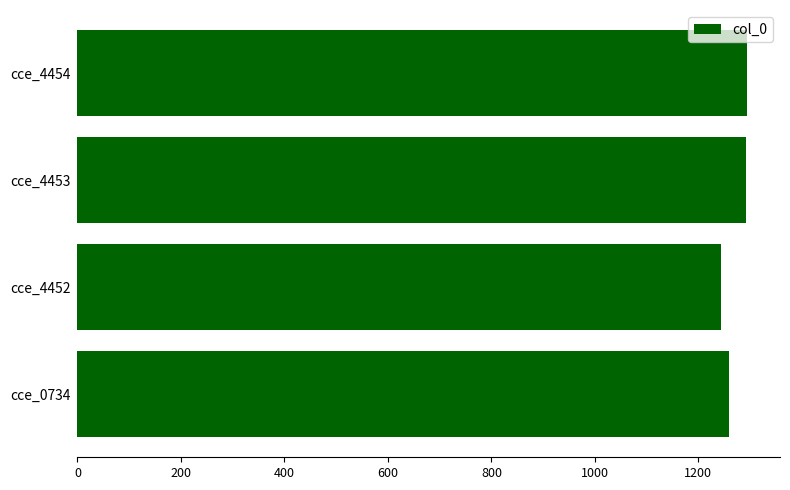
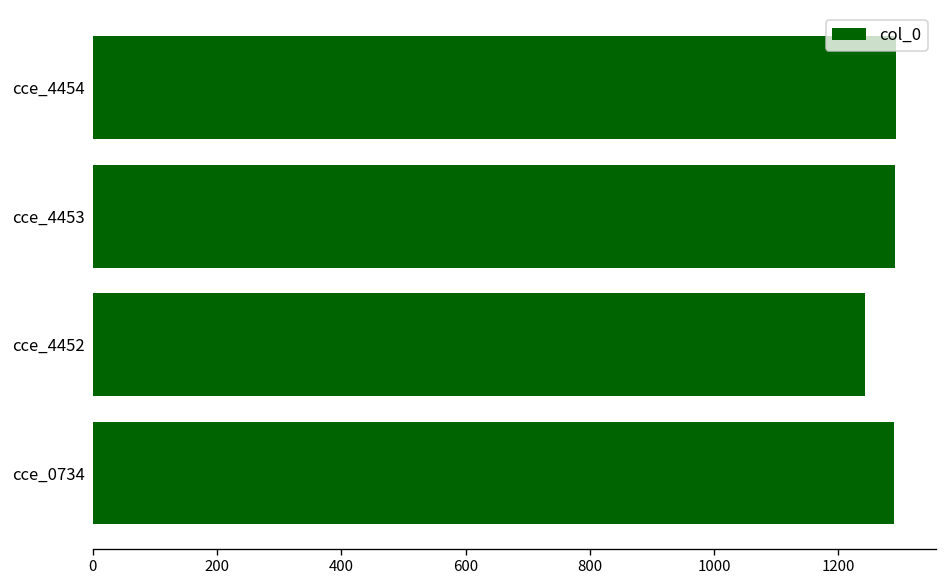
  {
    "cce_4454": 1290,
    "cce_4453": 1290,
    "cce_4452": 1240,
-   "cce_0734": 1260
+   "cce_0734": 1290
  }
